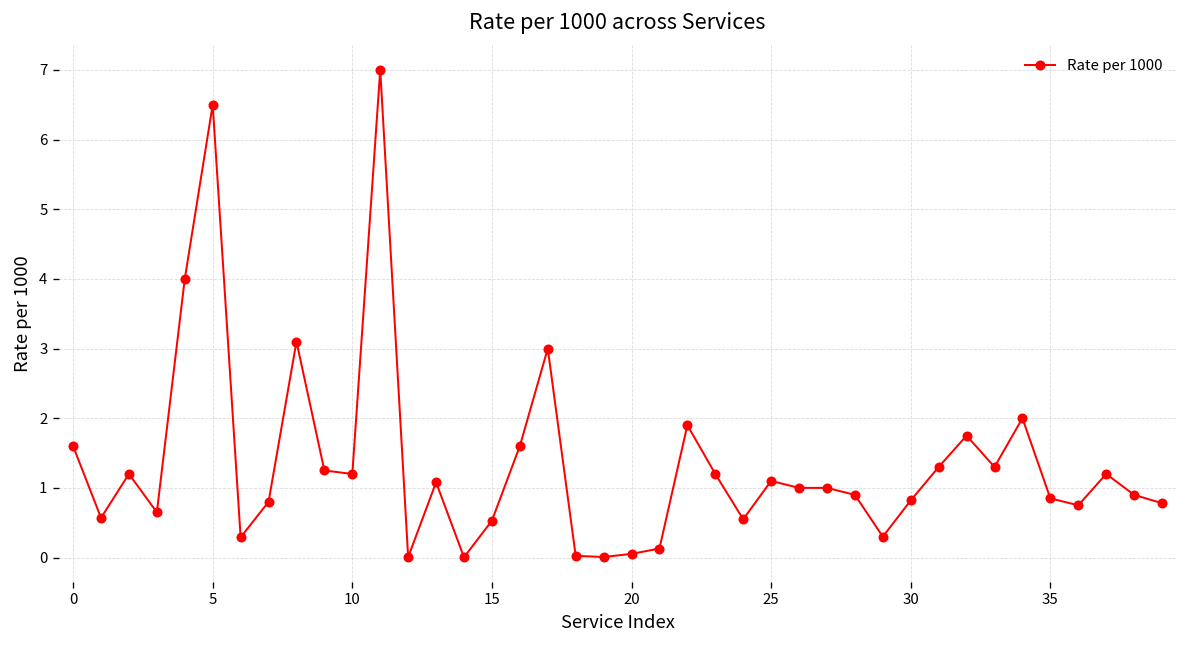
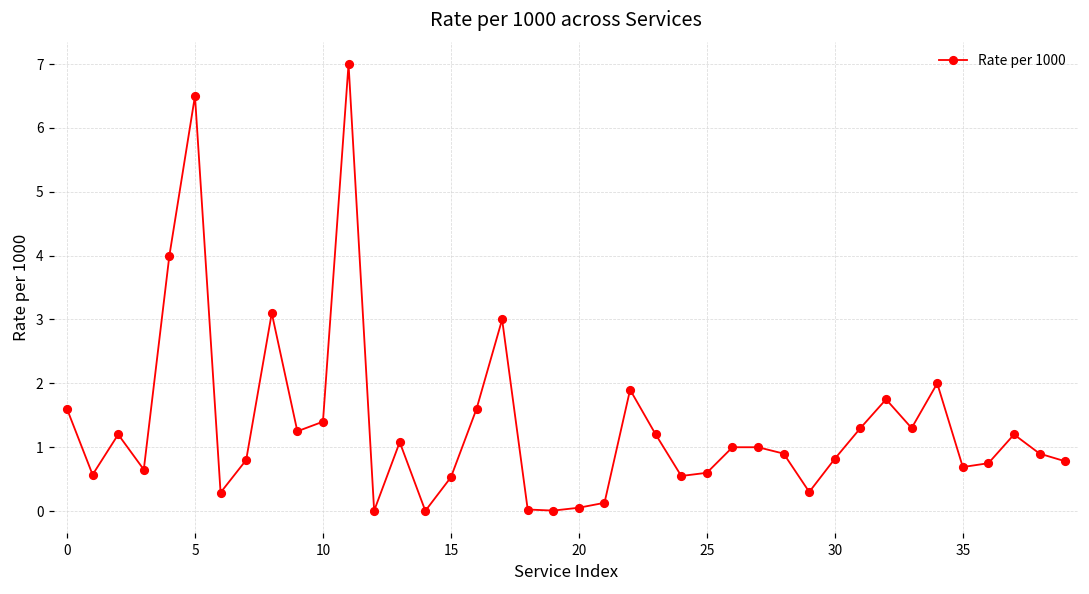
  {
    "0": 1.6,
    "5": 6.5,
-   "10": 1.2,
+   "10": 1.4,
    "15": 0.5,
    "20": 0.1,
-   "25": 1.1,
+   "25": 0.6,
    "30": 0.8,
-   "35": 0.9
+   "35": 0.7
  }
